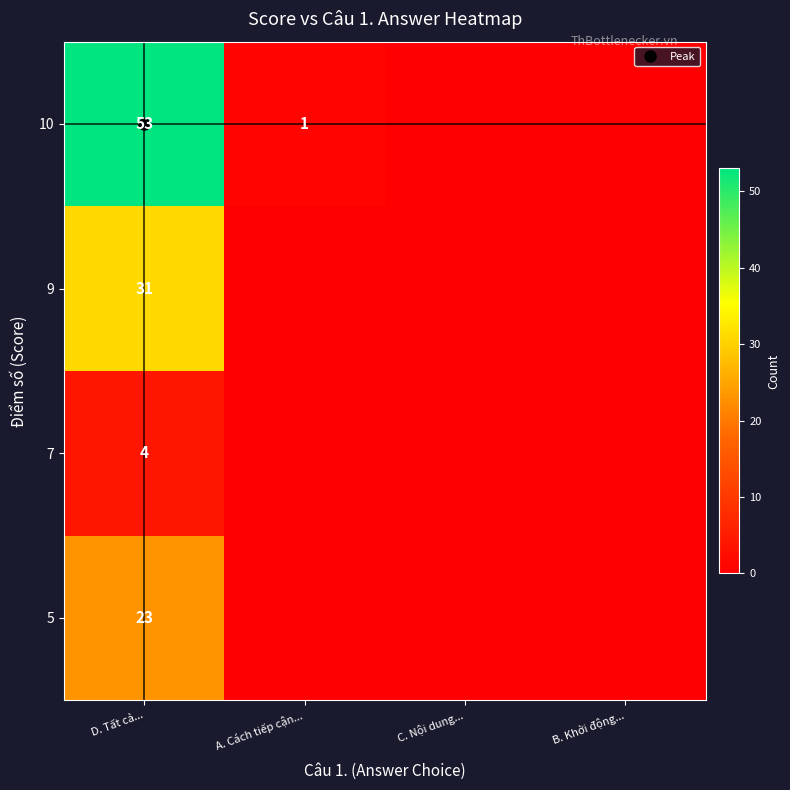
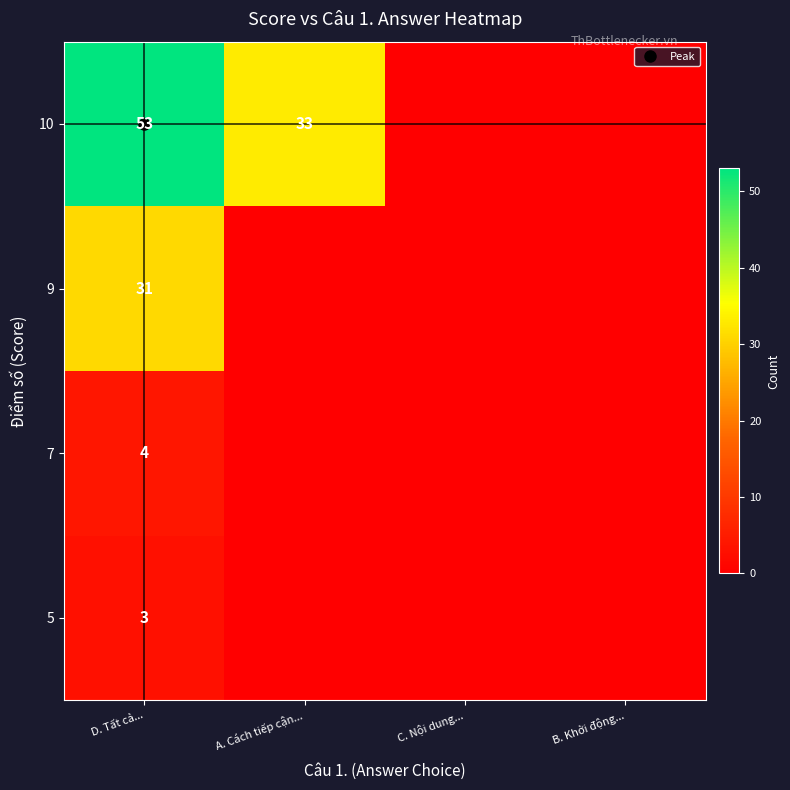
  {
    "10": {
-     "A. Cách tiếp cận...": 1
+     "A. Cách tiếp cận...": 33
    },
    "9": {
      "D. Tất cả...": 31
    },
    "7": {
      "D. Tất cả...": 4
    },
    "5": {
-     "D. Tất cả...": 23
+     "D. Tất cả...": 3
    }
  }
